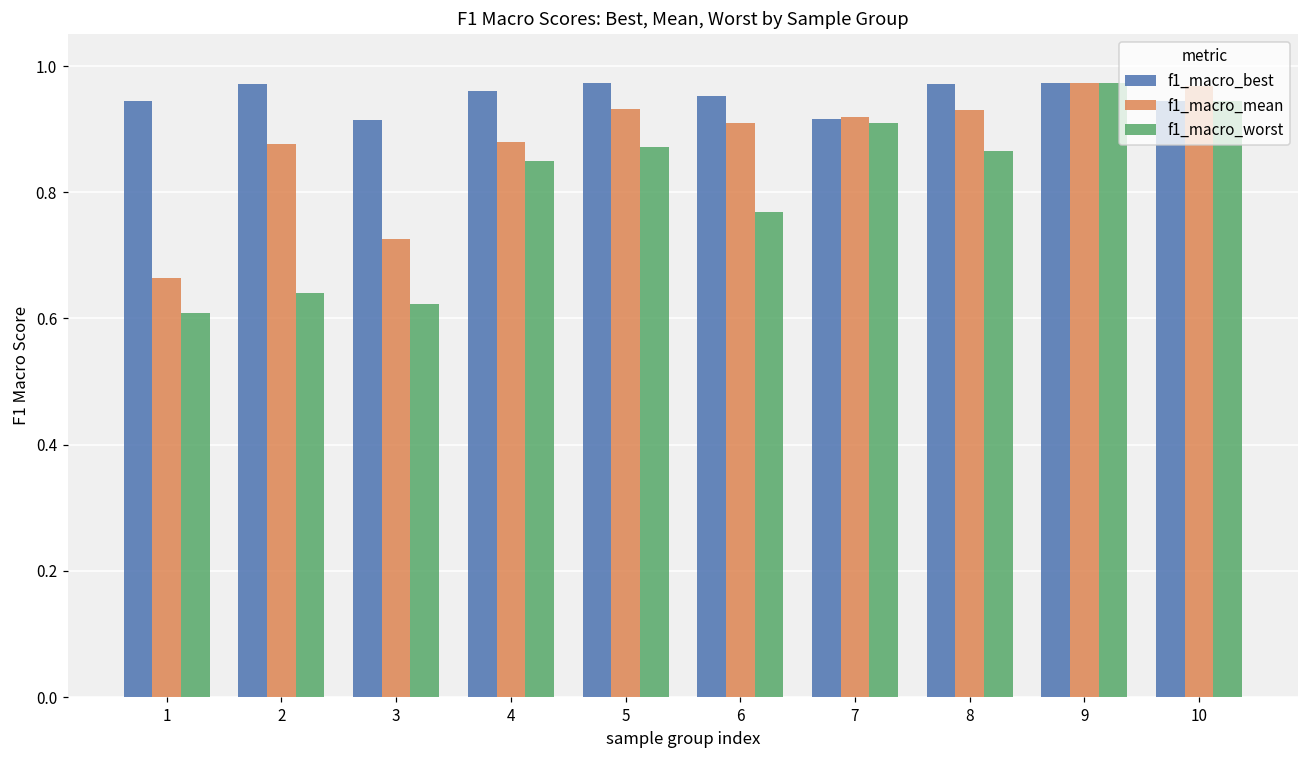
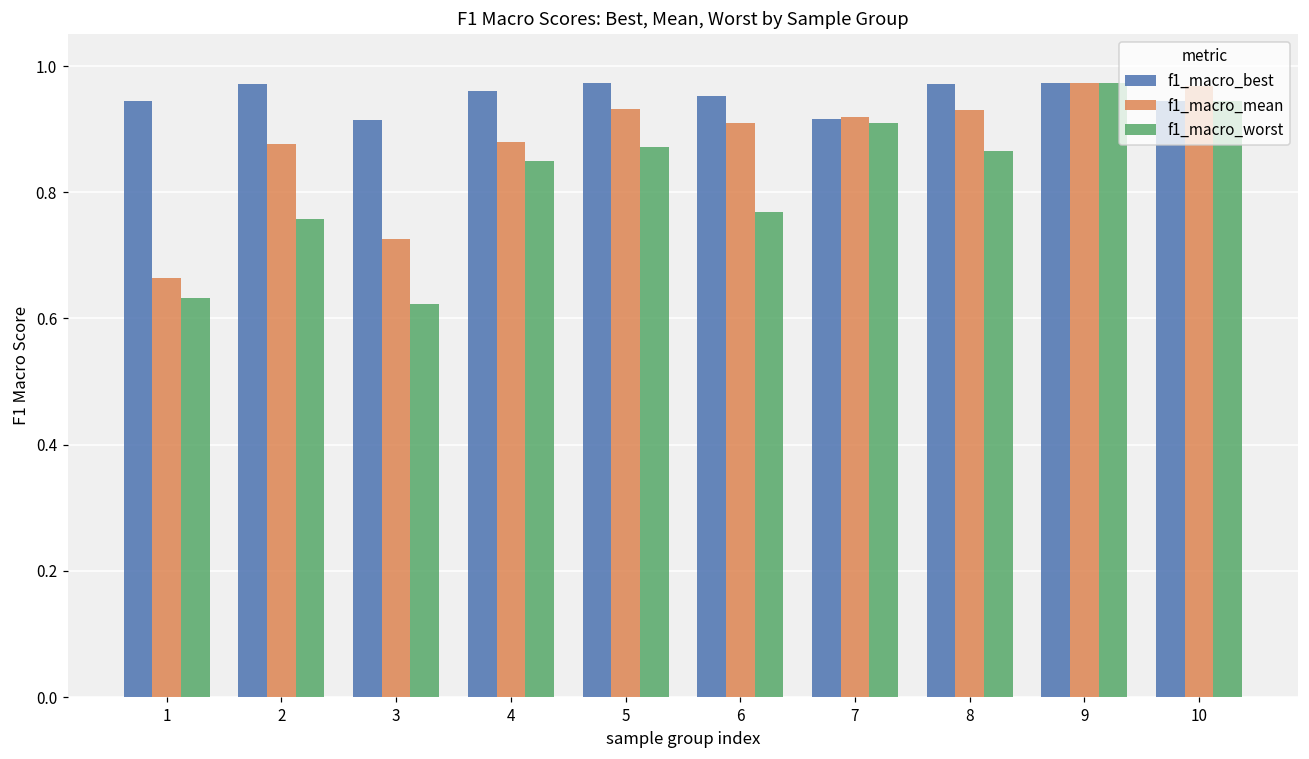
  {
    "f1_macro_best": {
      "1": 0.94,
      "2": 0.97,
      "3": 0.91,
      "4": 0.96,
      "5": 0.97,
      "6": 0.95,
      "7": 0.92,
      "8": 0.97,
      "9": 0.97
    },
    "f1_macro_mean": {
      "1": 0.66,
      "2": 0.88,
      "3": 0.73,
      "4": 0.88,
      "5": 0.93,
      "6": 0.91,
      "7": 0.92,
      "8": 0.93,
      "9": 0.97
    },
    "f1_macro_worst": {
-     "1": 0.61,
-     "2": 0.64,
+     "1": 0.63,
+     "2": 0.76,
      "3": 0.62,
      "4": 0.85,
      "5": 0.87,
      "6": 0.77,
      "7": 0.91,
      "8": 0.87,
      "9": 0.97
    }
  }
